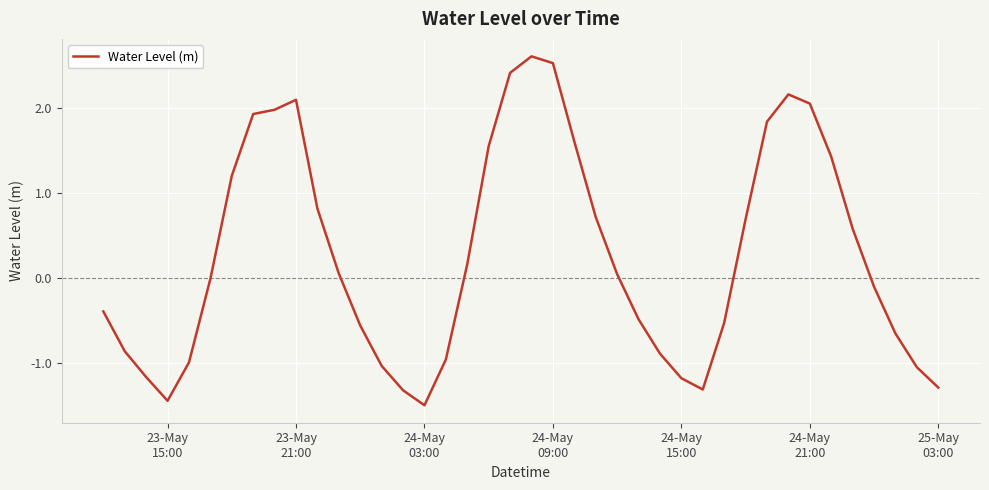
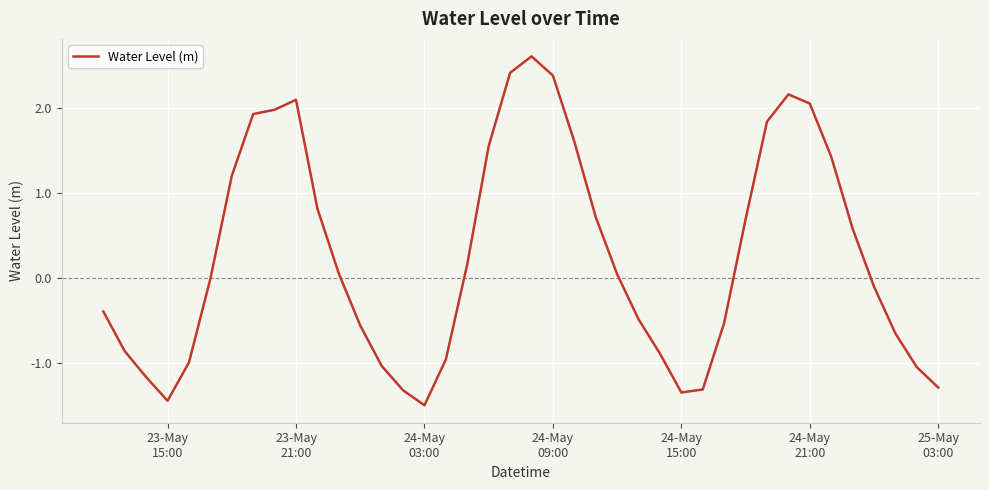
  {
    "23-May 15:00": -1.4,
    "23-May 21:00": 2.1,
    "24-May 03:00": -1.5,
-   "24-May 09:00": 2.5,
-   "24-May 15:00": -1.2,
+   "24-May 09:00": 2.4,
+   "24-May 15:00": -1.3,
    "24-May 21:00": 2.1,
    "25-May 03:00": -1.3
  }
